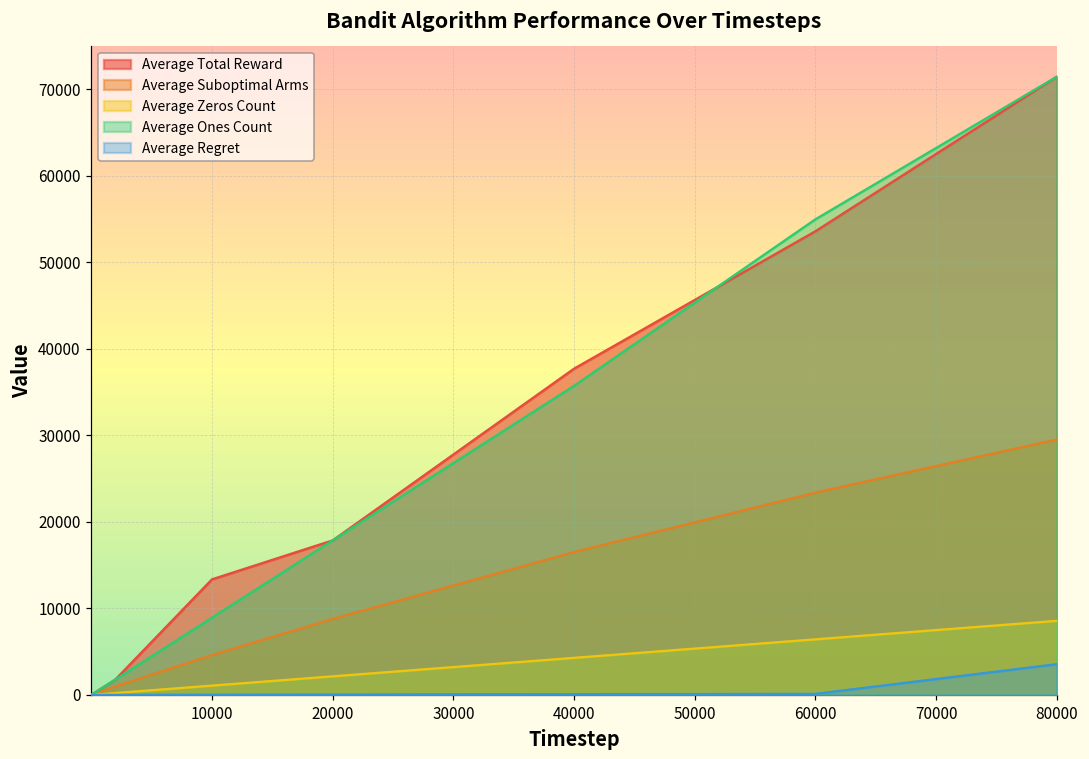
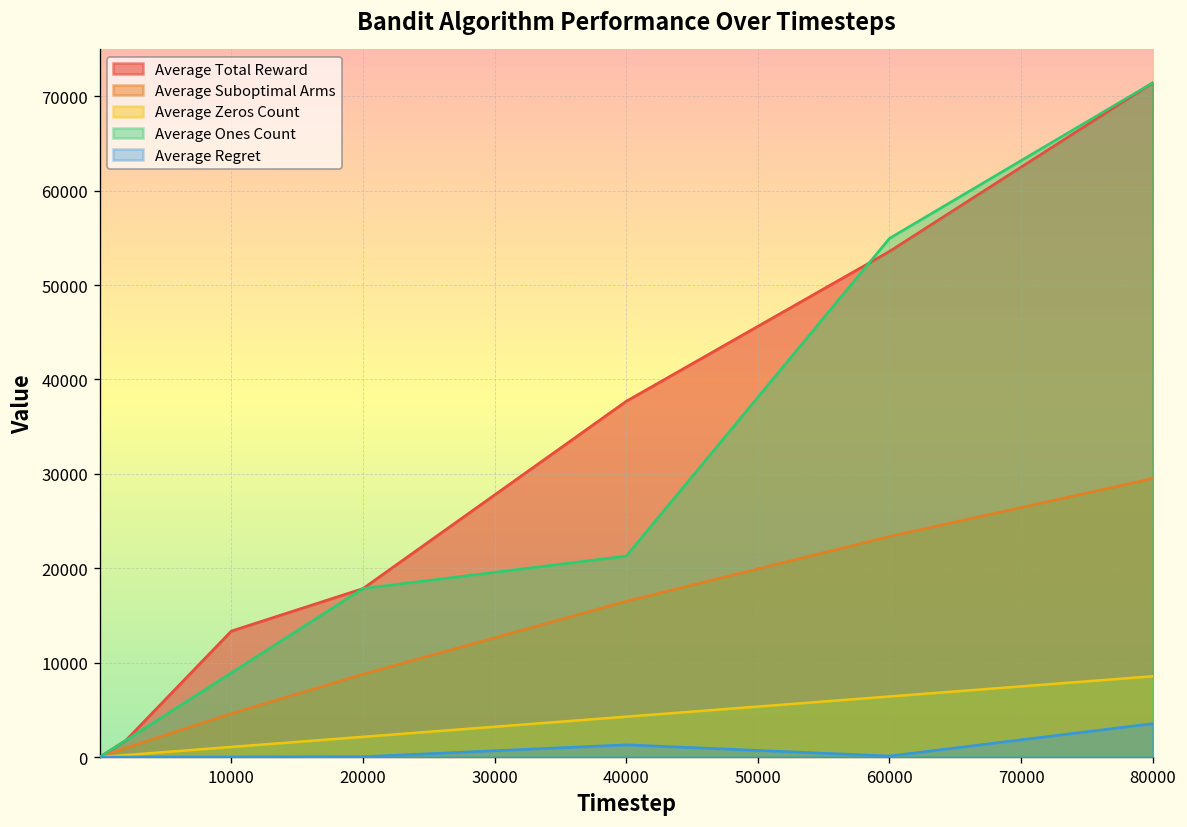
  {
    "Average Ones Count": {
      "10000": 9000,
-     "40000": 36000,
+     "40000": 21000,
      "60000": 55000
    },
    "Average Regret": {
      "10000": 0,
      "20000": 0,
-     "40000": 0,
+     "40000": 1000,
      "60000": 0,
      "80000": 4000
    }
  }
